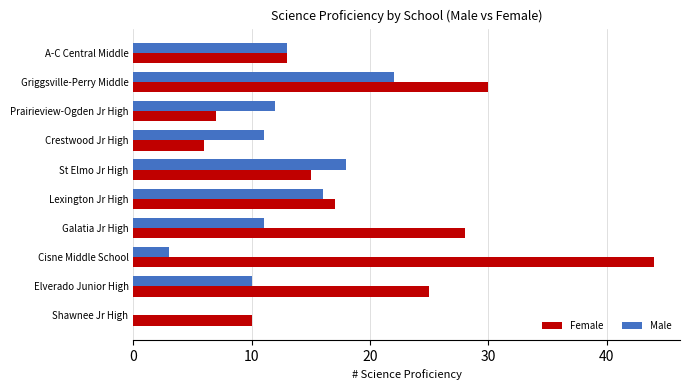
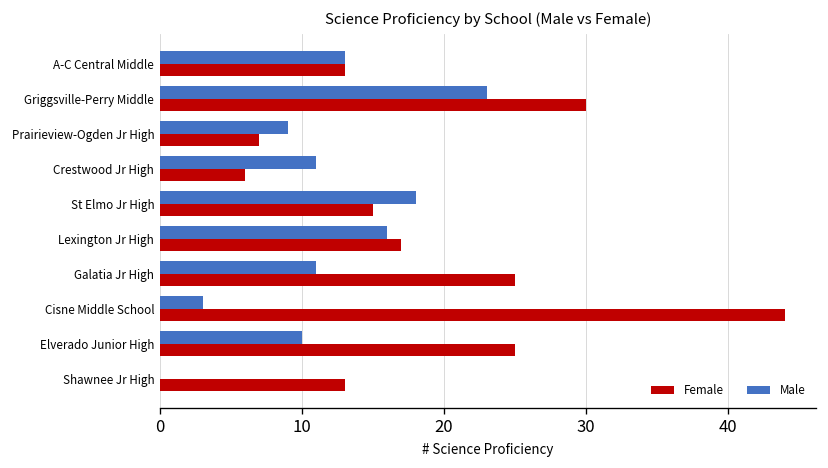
  {
    "Female": {
      "A-C Central Middle": 13,
      "Griggsville-Perry Middle": 30,
      "Prairieview-Ogden Jr High": 7,
      "Crestwood Jr High": 6,
      "St Elmo Jr High": 15,
      "Lexington Jr High": 17,
-     "Galatia Jr High": 28,
+     "Galatia Jr High": 25,
      "Cisne Middle School": 44,
      "Elverado Junior High": 25,
-     "Shawnee Jr High": 10
+     "Shawnee Jr High": 13
    },
    "Male": {
      "A-C Central Middle": 13,
-     "Griggsville-Perry Middle": 22,
-     "Prairieview-Ogden Jr High": 12,
+     "Griggsville-Perry Middle": 23,
+     "Prairieview-Ogden Jr High": 9,
      "Crestwood Jr High": 11,
      "St Elmo Jr High": 18,
      "Lexington Jr High": 16,
      "Galatia Jr High": 11,
      "Cisne Middle School": 3,
      "Elverado Junior High": 10,
      "Shawnee Jr High": 0
    }
  }
